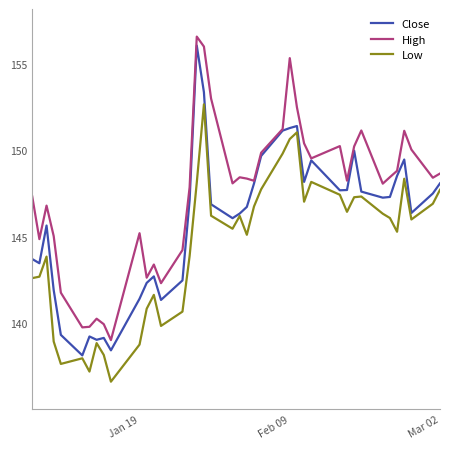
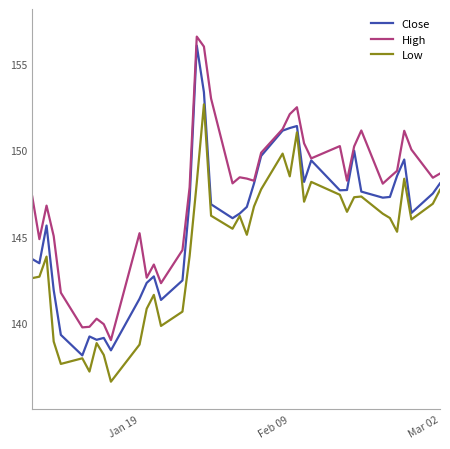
  {
    "Close": {
      "Jan 19": 141.4,
      "Feb 09": 151.3,
      "Mar 02": 148.1
    },
    "High": {
      "Jan 19": 145.2,
-     "Feb 09": 155.3,
+     "Feb 09": 152.1,
      "Mar 02": 148.7
    },
    "Low": {
      "Jan 19": 138.8,
-     "Feb 09": 150.7,
+     "Feb 09": 148.5,
      "Mar 02": 147.7
    }
  }
